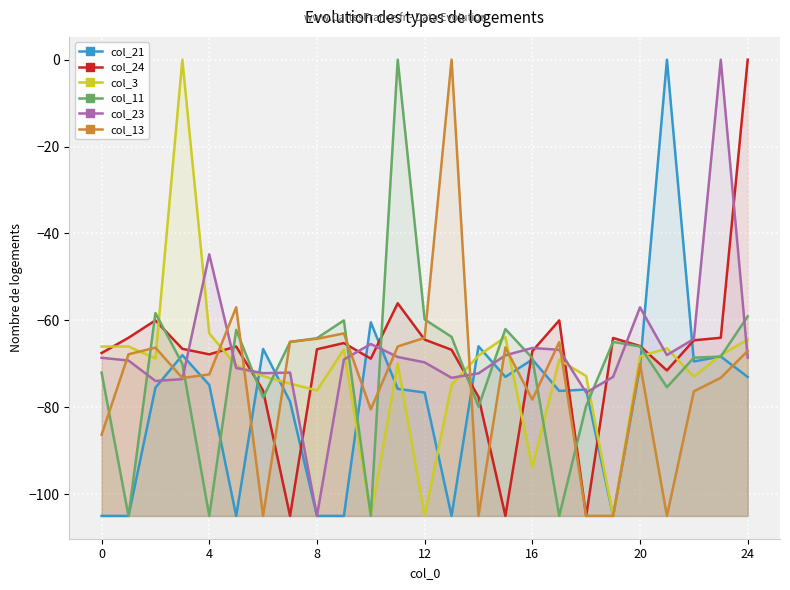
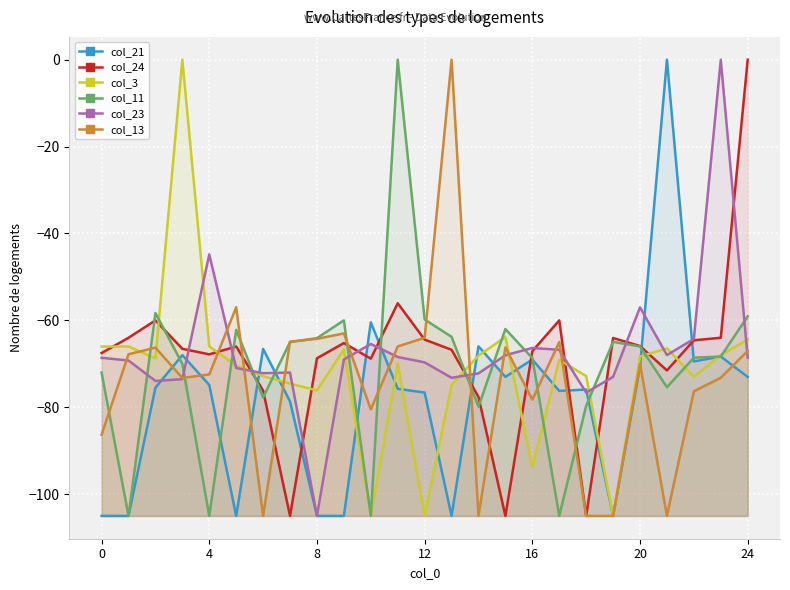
  {
    "col_21": {
      "0": -105,
      "4": -75,
      "12": -77,
      "20": -71,
      "24": -73
    },
    "col_24": {
      "0": -68,
      "4": -68,
-     "8": -67,
+     "8": -69,
      "16": -67,
      "24": 0
    },
    "col_3": {
      "0": -66,
-     "4": -63,
+     "4": -66,
      "8": -76,
      "12": -105,
      "16": -94,
      "20": -68,
      "24": -64
    },
    "col_11": {
      "0": -72,
      "4": -105,
      "12": -60,
      "24": -59
    },
    "col_23": {
      "0": -69,
      "4": -45,
      "12": -70,
      "16": -66,
      "20": -57,
      "24": -69
    },
    "col_13": {
      "0": -86,
      "4": -72,
      "16": -78,
      "20": -70,
      "24": -67
    }
  }
